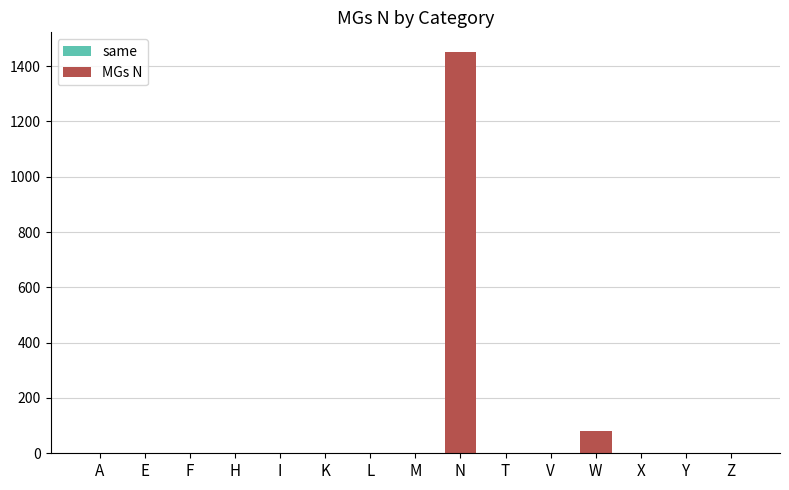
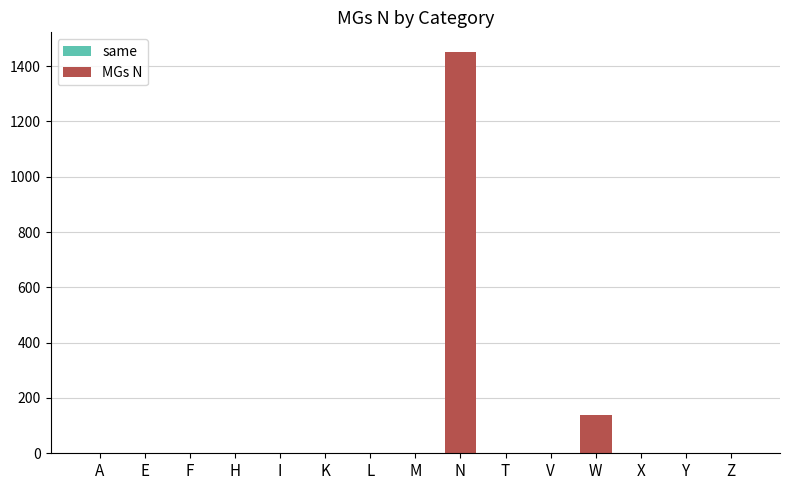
  {
    "same": {
      "A": 0,
      "E": 0,
      "F": 0,
      "H": 0,
      "I": 0,
      "K": 0,
      "L": 0,
      "M": 0,
      "T": 0,
      "V": 0,
      "X": 0,
      "Y": 0,
      "Z": 0
    },
    "MGs N": {
      "N": 1450,
-     "W": 80
+     "W": 140
    }
  }
